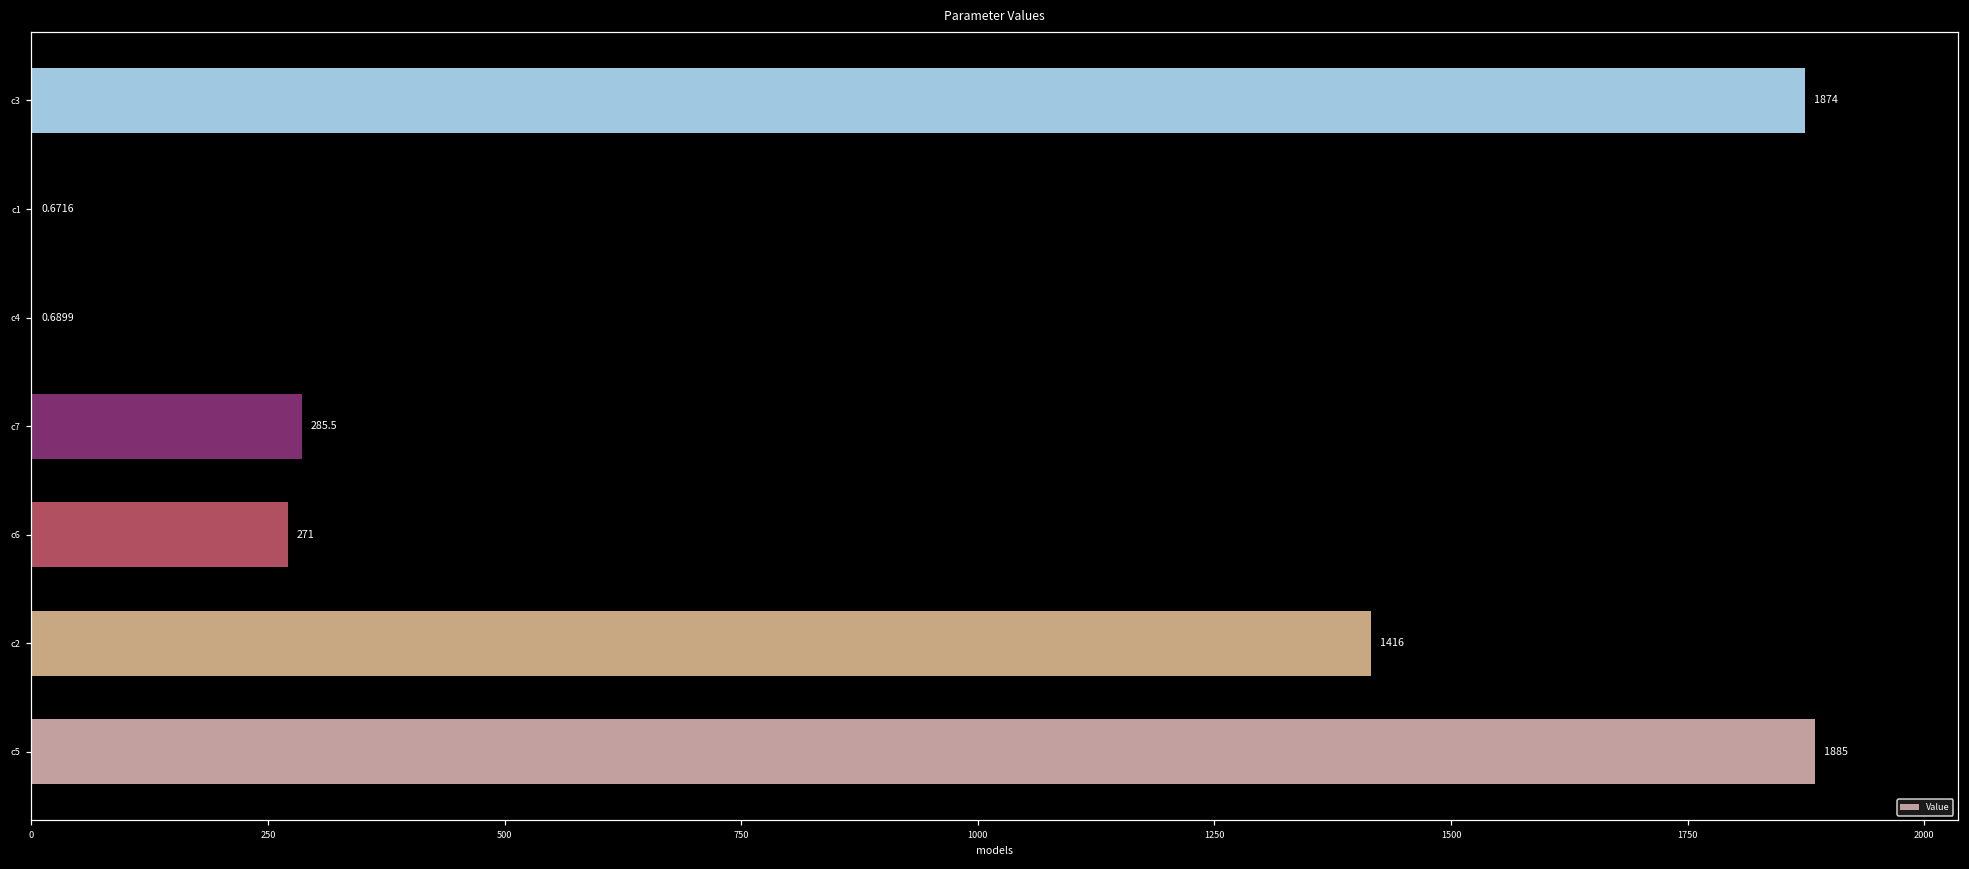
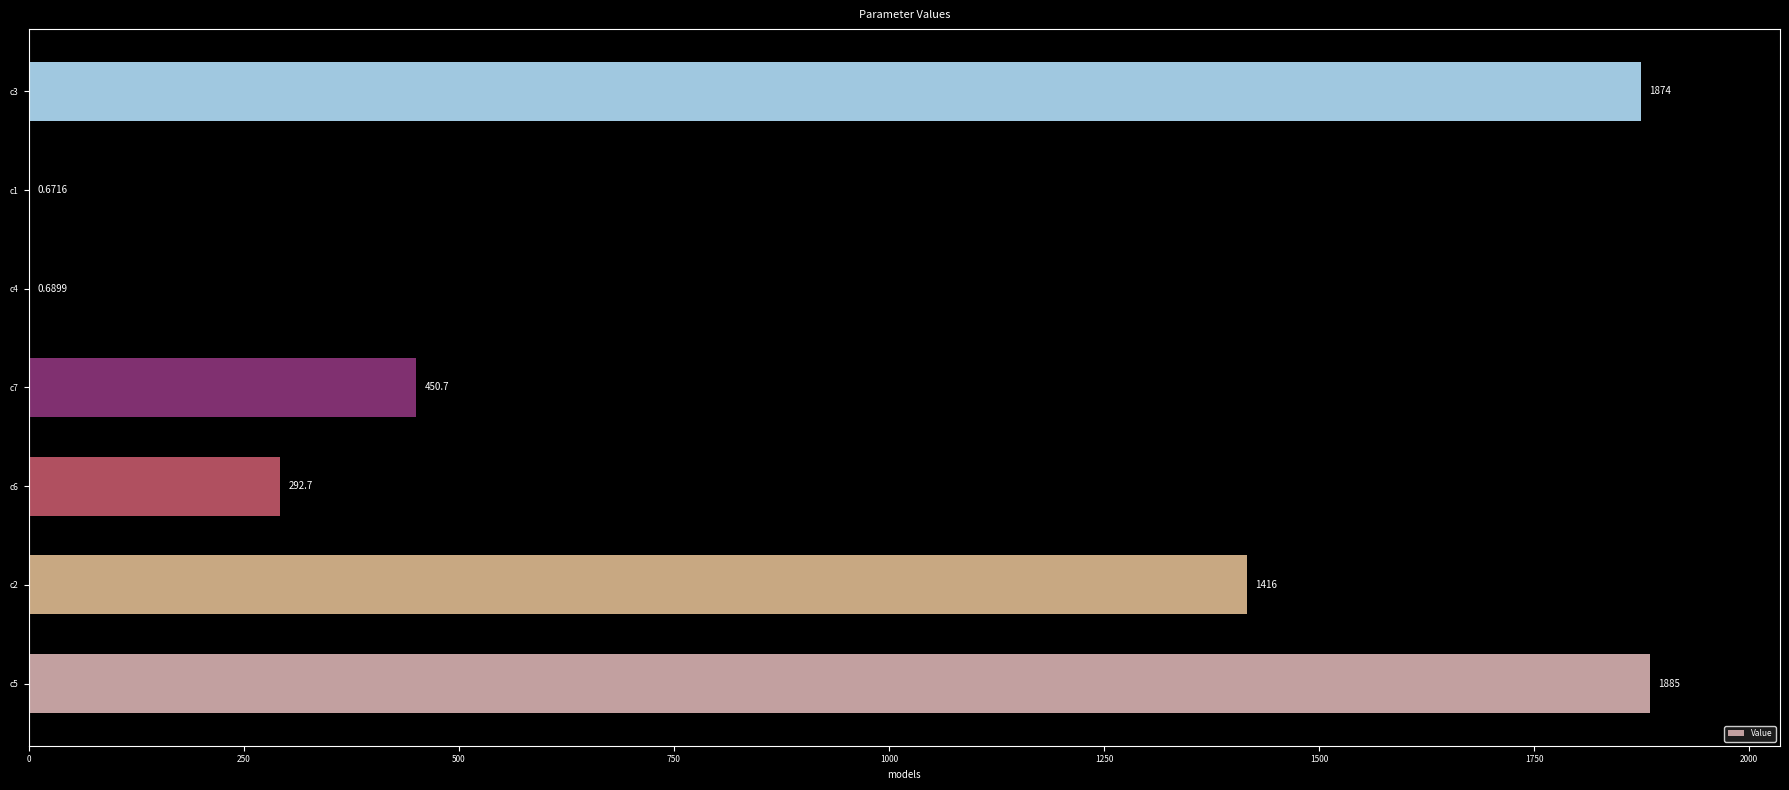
  {
    "c3": 1874,
    "c1": 0.6716,
    "c4": 0.6899,
-   "c7": 285.5,
-   "c6": 271,
+   "c7": 450.7,
+   "c6": 292.7,
    "c2": 1416,
    "c5": 1885
  }
